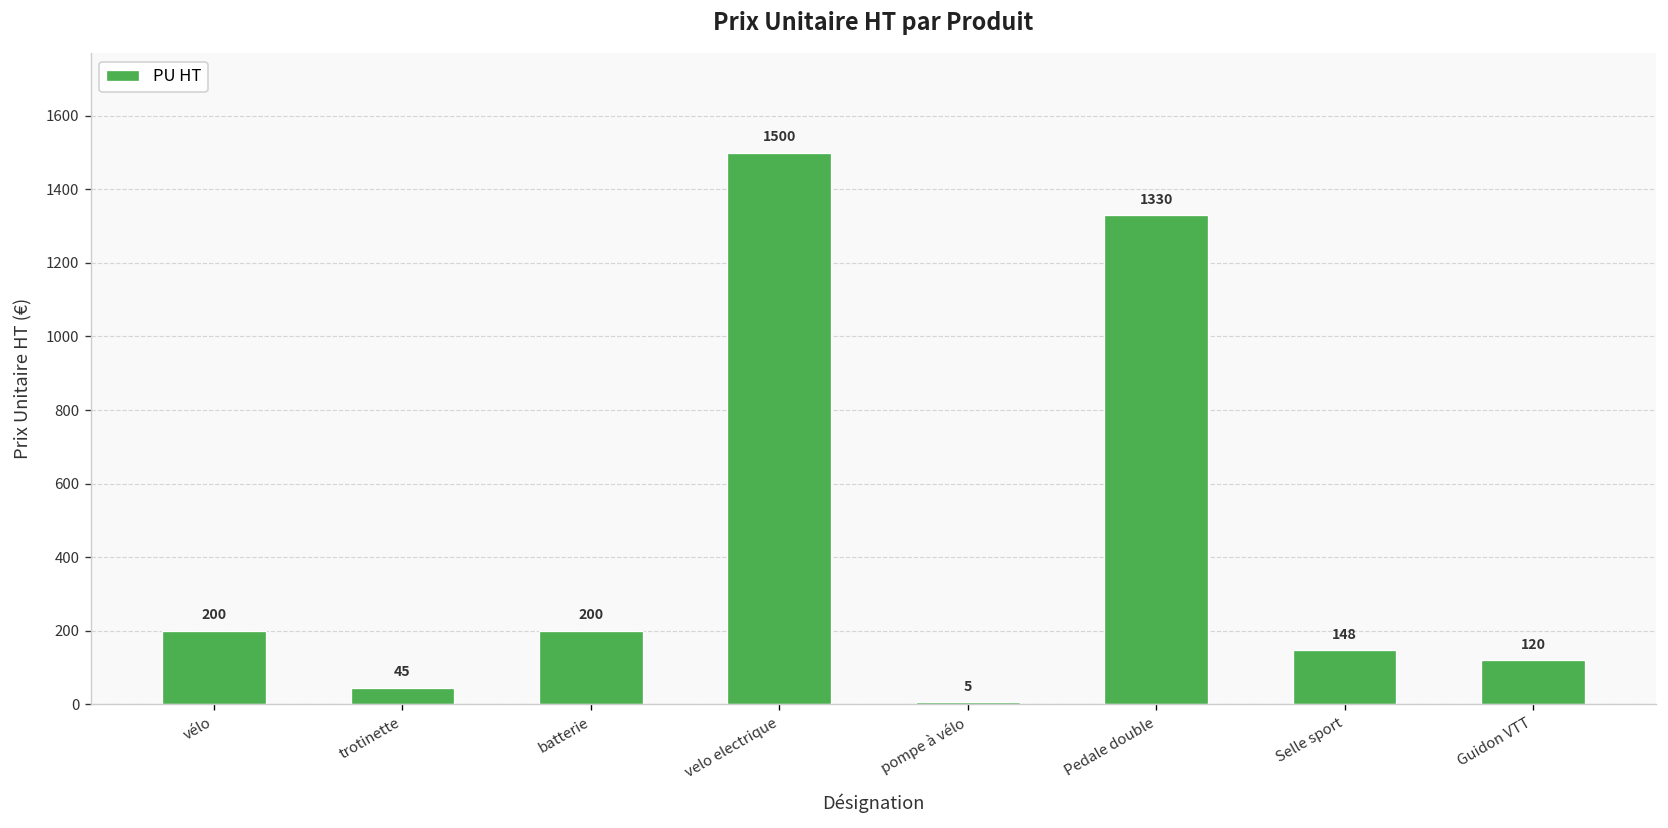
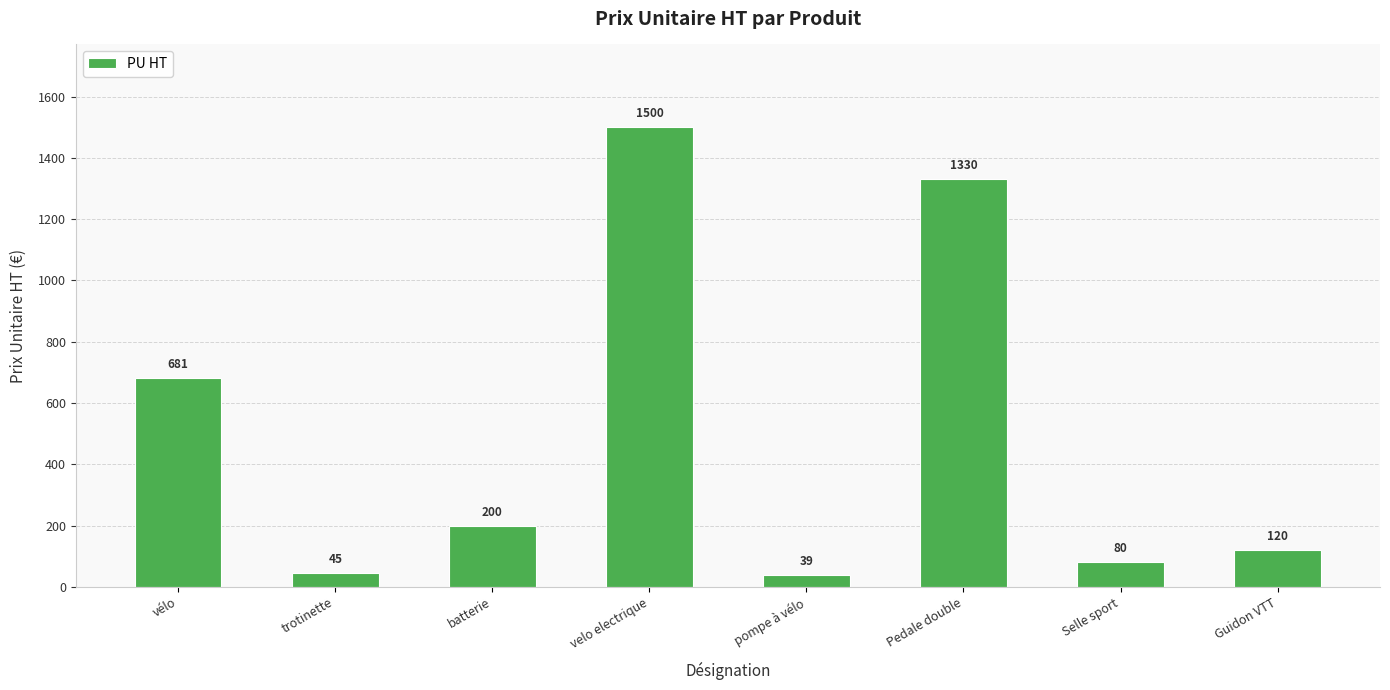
  {
-   "vélo": 200,
+   "vélo": 681,
    "trotinette": 45,
    "batterie": 200,
    "velo electrique": 1500,
-   "pompe à vélo": 5,
+   "pompe à vélo": 39,
    "Pedale double": 1330,
-   "Selle sport": 148,
+   "Selle sport": 80,
    "Guidon VTT": 120
  }
